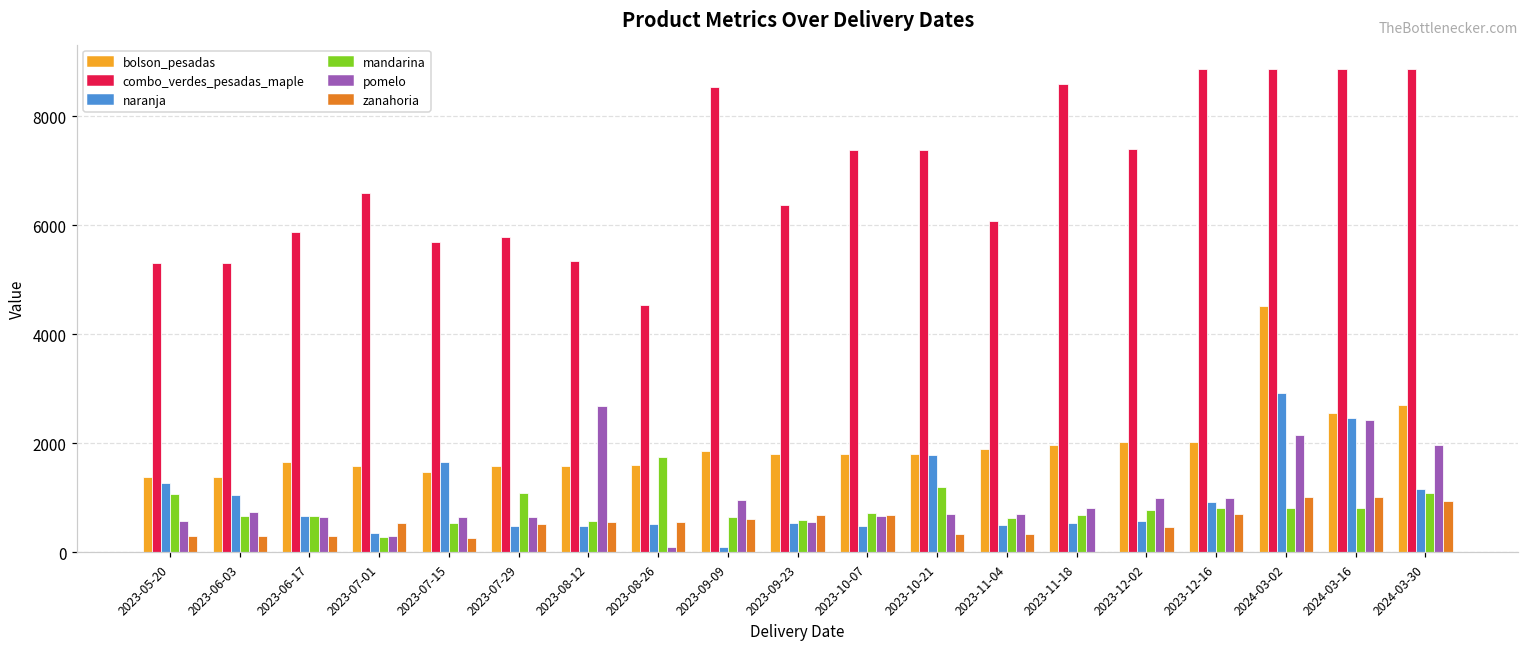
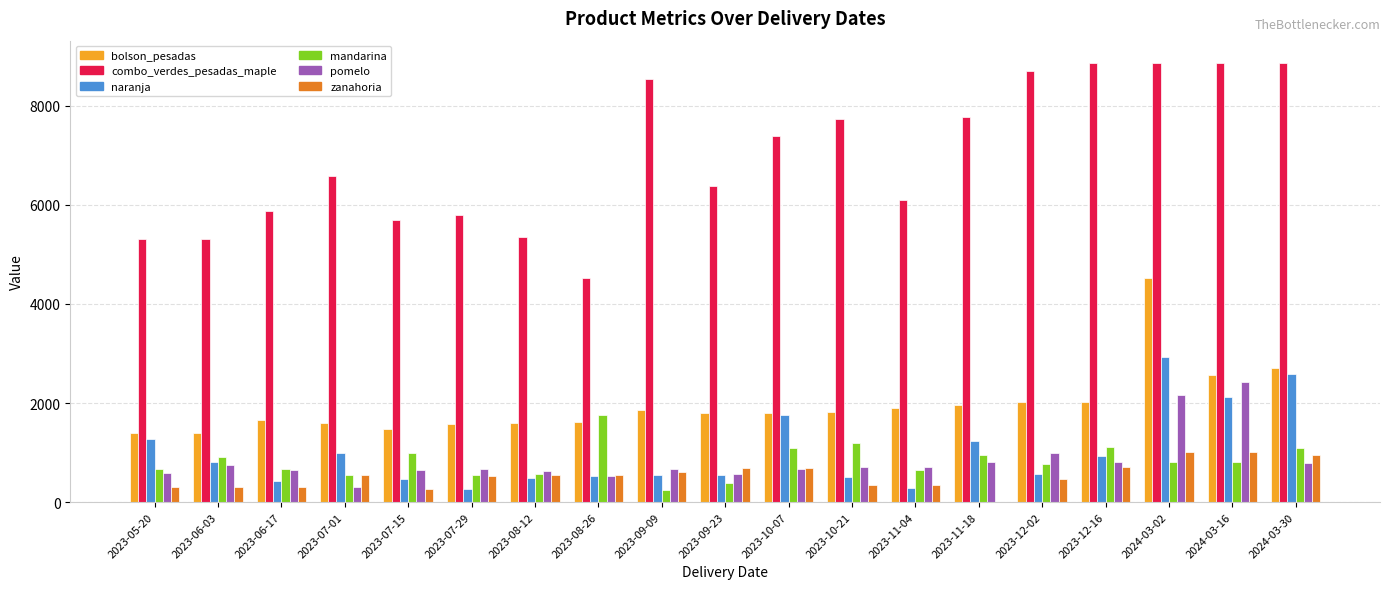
  {
    "combo_verdes_pesadas_maple": {
      "2023-05-20": 5300,
      "2023-06-03": 5300,
      "2023-06-17": 5900,
      "2023-07-01": 6600,
      "2023-07-15": 5700,
      "2023-07-29": 5800,
      "2023-08-12": 5400,
      "2023-08-26": 4500,
      "2023-09-09": 8500,
      "2023-09-23": 6400,
      "2023-10-07": 7400,
-     "2023-10-21": 7400,
+     "2023-10-21": 7700,
      "2023-11-04": 6100,
-     "2023-11-18": 8600,
-     "2023-12-02": 7400,
+     "2023-11-18": 7800,
+     "2023-12-02": 8700,
      "2023-12-16": 8900,
      "2024-03-02": 8900,
      "2024-03-16": 8900,
      "2024-03-30": 8900
    },
    "naranja": {
      "2023-05-20": 1300,
-     "2023-06-03": 1100,
-     "2023-06-17": 700,
-     "2023-07-01": 400,
-     "2023-07-15": 1700,
-     "2023-07-29": 500,
+     "2023-06-03": 800,
+     "2023-06-17": 400,
+     "2023-07-01": 1000,
+     "2023-07-15": 500,
+     "2023-07-29": 300,
      "2023-08-12": 500,
      "2023-08-26": 500,
-     "2023-09-09": 100,
+     "2023-09-09": 600,
      "2023-09-23": 500,
-     "2023-10-07": 500,
-     "2023-10-21": 1800,
-     "2023-11-04": 500,
-     "2023-11-18": 500,
+     "2023-10-07": 1800,
+     "2023-10-21": 500,
+     "2023-11-04": 300,
+     "2023-11-18": 1200,
      "2023-12-02": 600,
      "2023-12-16": 900,
      "2024-03-02": 2900,
-     "2024-03-16": 2500,
-     "2024-03-30": 1200
+     "2024-03-16": 2100,
+     "2024-03-30": 2600
    },
    "mandarina": {
-     "2023-05-20": 1100,
-     "2023-06-03": 700,
+     "2023-05-20": 700,
+     "2023-06-03": 900,
      "2023-06-17": 700,
-     "2023-07-01": 300,
-     "2023-07-15": 600,
-     "2023-07-29": 1100,
+     "2023-07-01": 500,
+     "2023-07-15": 1000,
+     "2023-07-29": 600,
      "2023-08-12": 600,
      "2023-08-26": 1800,
-     "2023-09-09": 700,
-     "2023-09-23": 600,
-     "2023-10-07": 700,
+     "2023-09-09": 200,
+     "2023-09-23": 400,
+     "2023-10-07": 1100,
      "2023-10-21": 1200,
      "2023-11-04": 600,
-     "2023-11-18": 700,
+     "2023-11-18": 1000,
      "2023-12-02": 800,
-     "2023-12-16": 800,
+     "2023-12-16": 1100,
      "2024-03-02": 800,
      "2024-03-16": 800,
      "2024-03-30": 1100
    },
    "pomelo": {
      "2023-05-20": 600,
      "2023-06-03": 800,
      "2023-06-17": 600,
      "2023-07-01": 300,
      "2023-07-15": 600,
      "2023-07-29": 700,
-     "2023-08-12": 2700,
-     "2023-08-26": 100,
-     "2023-09-09": 1000,
+     "2023-08-12": 600,
+     "2023-08-26": 500,
+     "2023-09-09": 700,
      "2023-09-23": 600,
      "2023-10-07": 700,
      "2023-10-21": 700,
      "2023-11-04": 700,
      "2023-11-18": 800,
      "2023-12-02": 1000,
-     "2023-12-16": 1000,
+     "2023-12-16": 800,
      "2024-03-02": 2200,
      "2024-03-16": 2400,
-     "2024-03-30": 2000
+     "2024-03-30": 800
    }
  }
